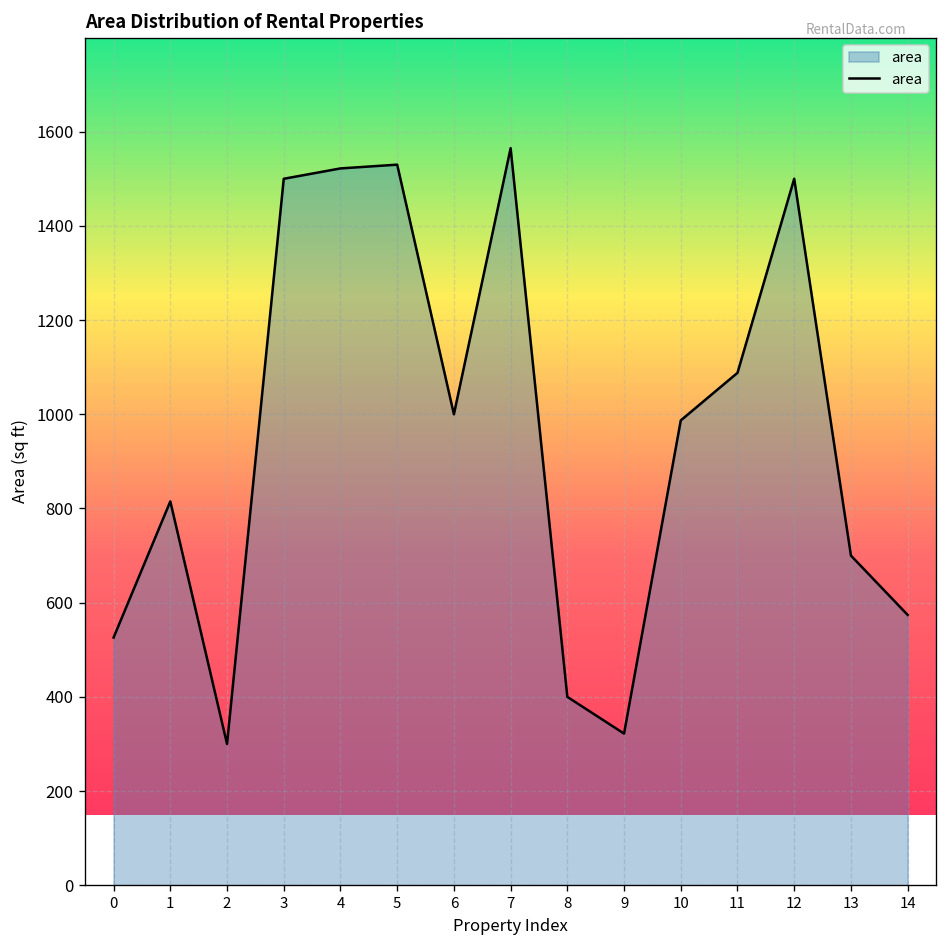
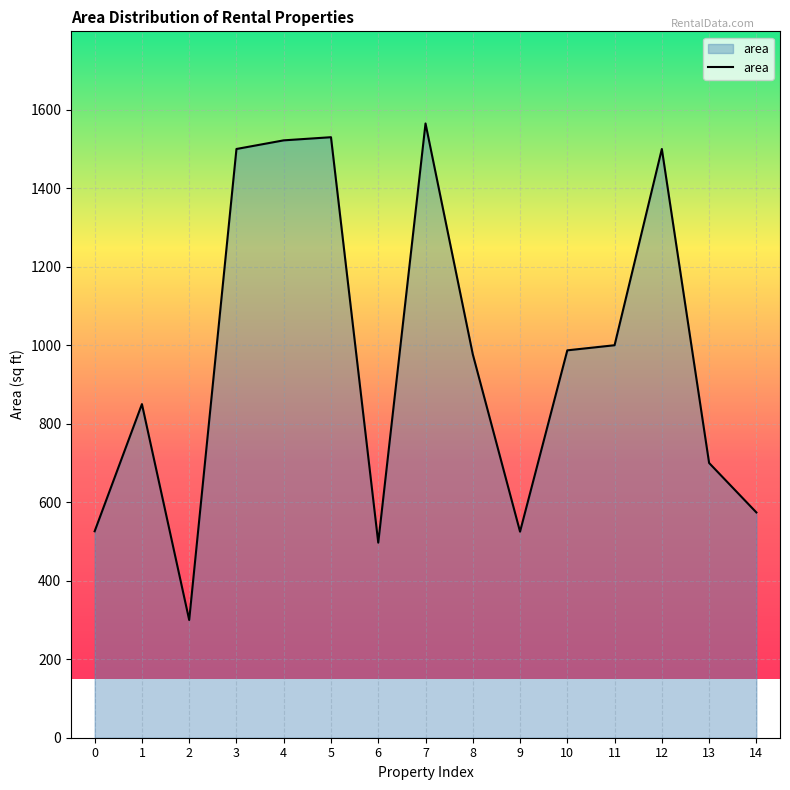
  {
    "0": 530,
-   "1": 820,
+   "1": 850,
    "2": 300,
    "3": 1500,
    "4": 1520,
    "5": 1530,
-   "6": 1000,
+   "6": 500,
    "7": 1570,
-   "8": 400,
-   "9": 320,
+   "8": 980,
+   "9": 530,
    "10": 990,
-   "11": 1090,
+   "11": 1000,
    "12": 1500,
    "13": 700,
    "14": 570
  }
